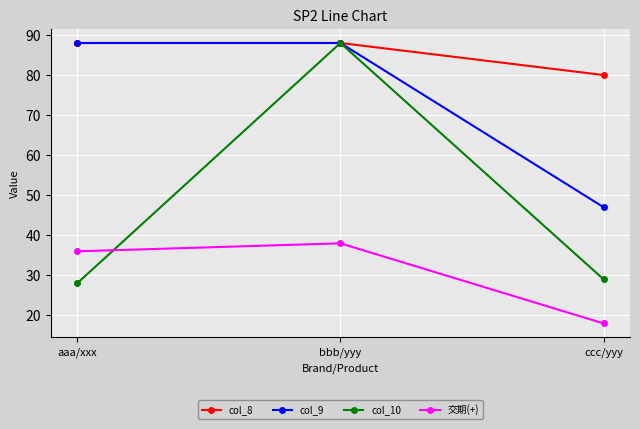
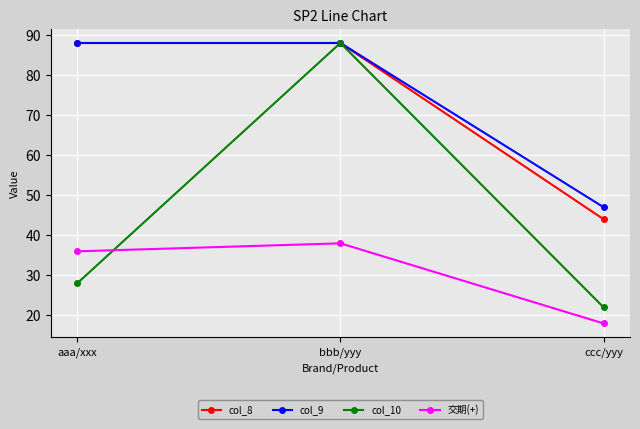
  {
    "col_8": {
-     "ccc/yyy": 80
+     "ccc/yyy": 44
    },
    "col_9": {
      "ccc/yyy": 47
    },
    "col_10": {
      "aaa/xxx": 28,
-     "ccc/yyy": 29
+     "ccc/yyy": 22
    },
    "交期(+)": {
      "aaa/xxx": 36,
      "bbb/yyy": 38,
      "ccc/yyy": 18
    }
  }
